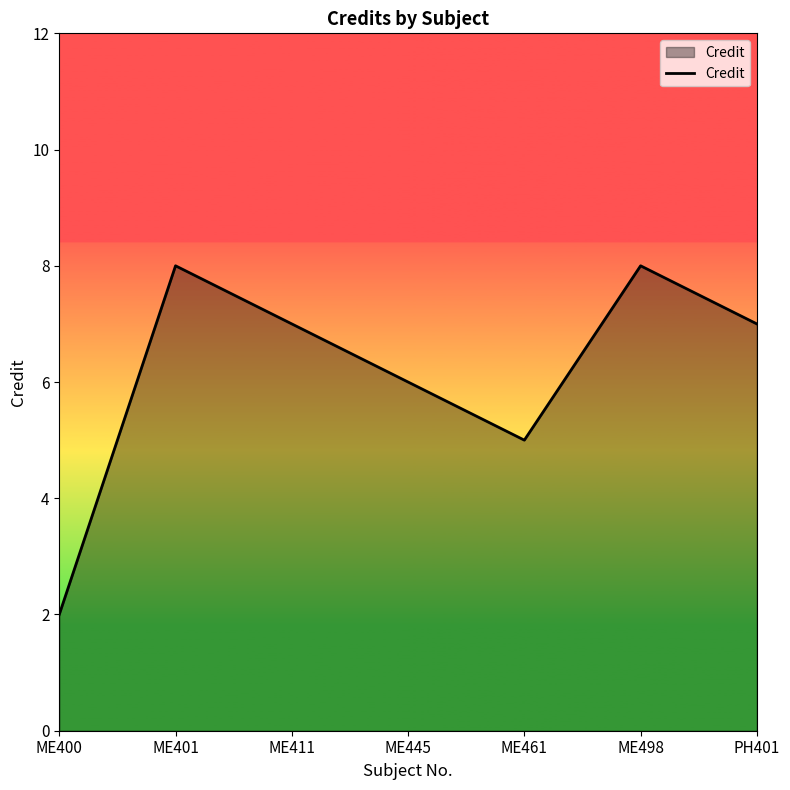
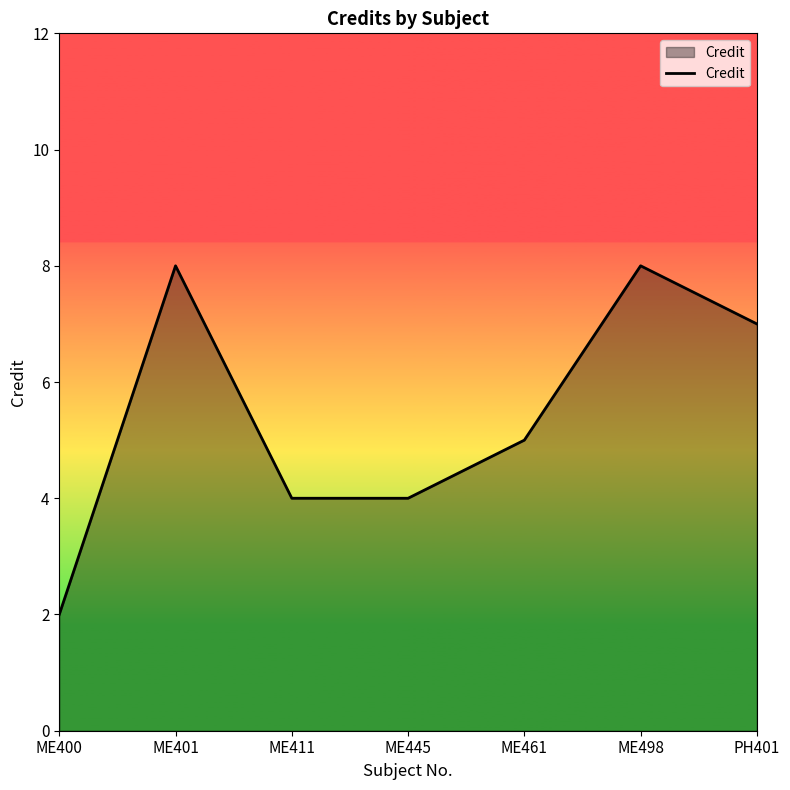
  {
    "ME400": 2,
    "ME401": 8,
-   "ME411": 7,
-   "ME445": 6,
+   "ME411": 4,
+   "ME445": 4,
    "ME461": 5,
    "ME498": 8,
    "PH401": 7
  }
